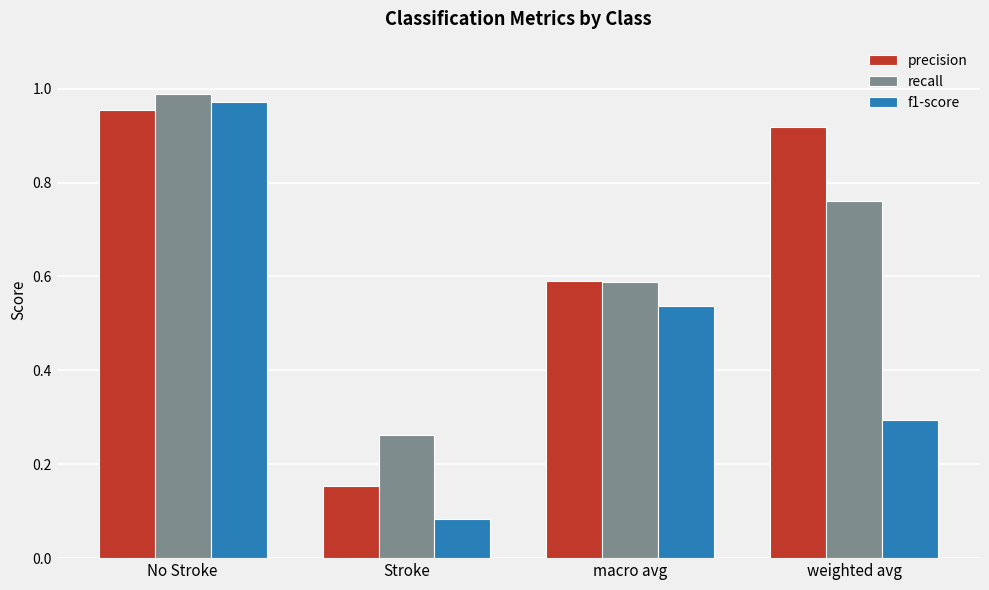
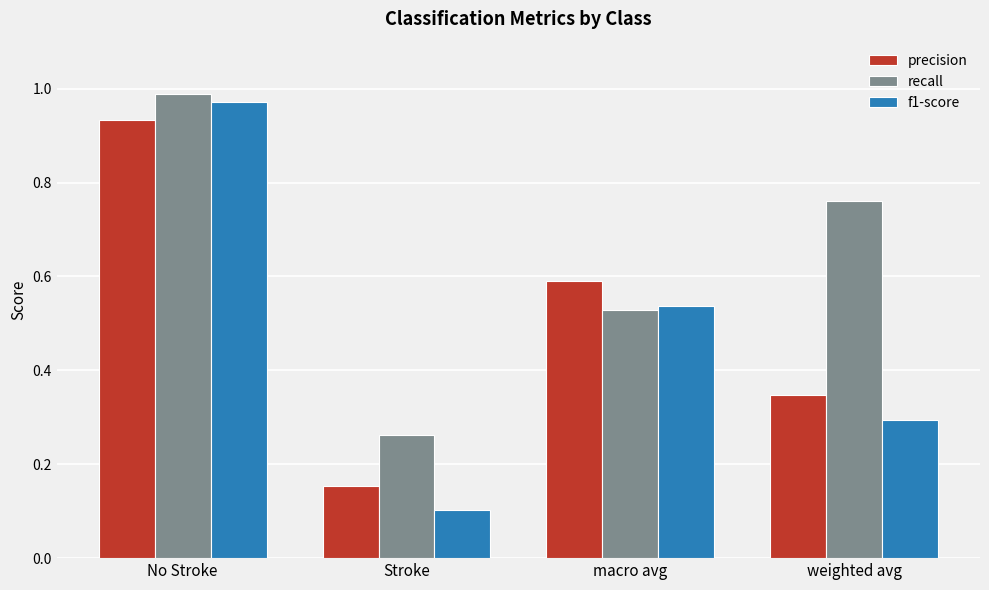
  {
    "precision": {
-     "No Stroke": 0.95,
+     "No Stroke": 0.93,
      "Stroke": 0.15,
      "macro avg": 0.59,
-     "weighted avg": 0.92
+     "weighted avg": 0.35
    },
    "recall": {
      "No Stroke": 0.99,
      "Stroke": 0.26,
-     "macro avg": 0.59,
+     "macro avg": 0.53,
      "weighted avg": 0.76
    },
    "f1-score": {
      "No Stroke": 0.97,
-     "Stroke": 0.08,
+     "Stroke": 0.10,
      "macro avg": 0.54,
      "weighted avg": 0.29
    }
  }
